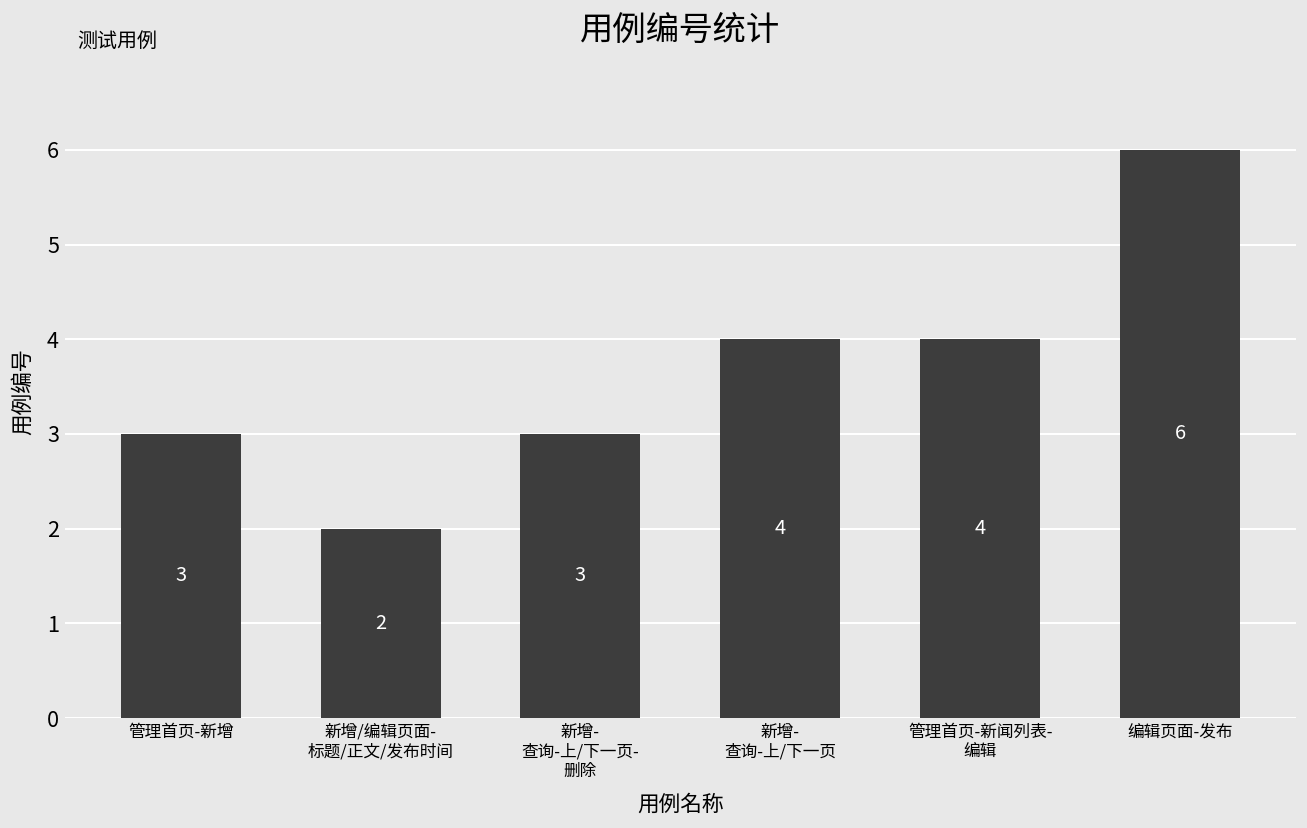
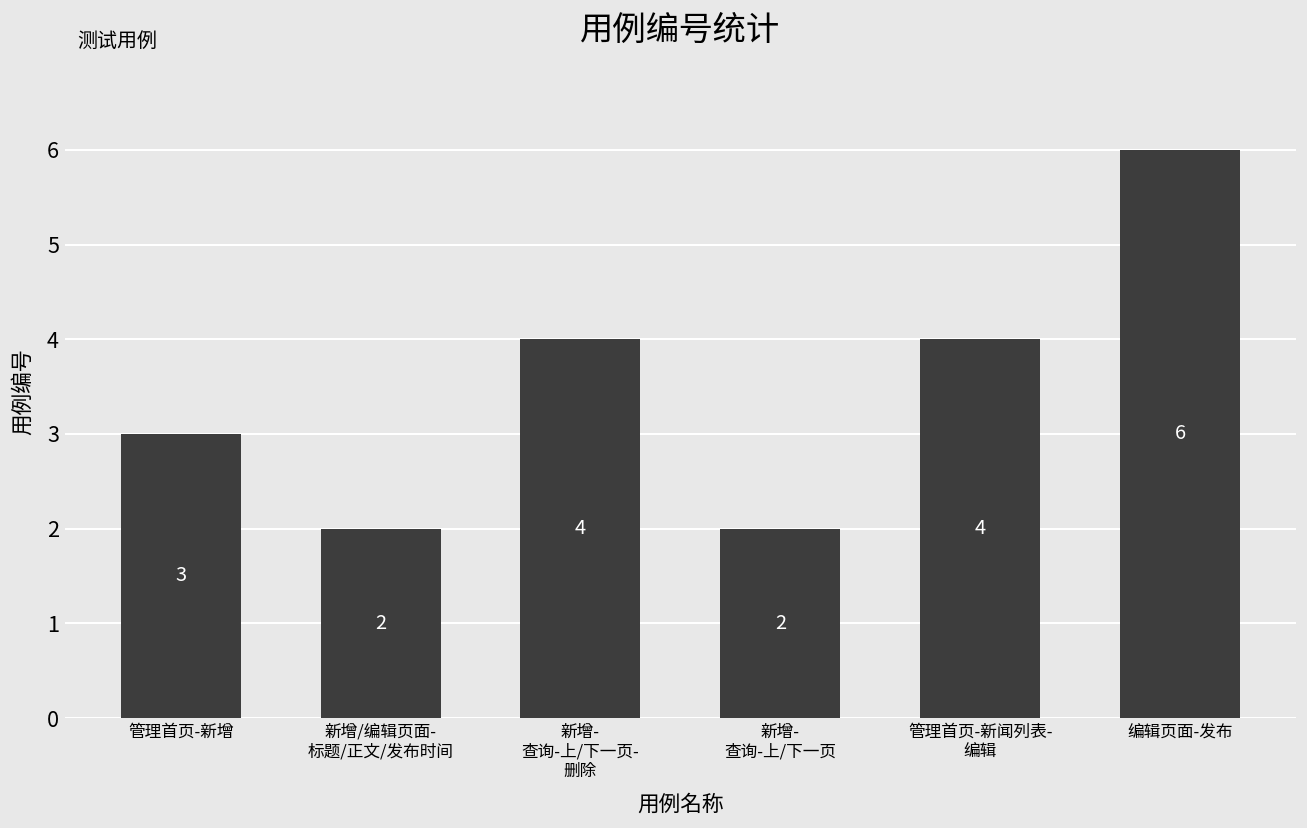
  {
    "管理首页-新增": 3,
    "新增/编辑页面- 标题/正文/发布时间": 2,
-   "新增- 查询-上/下一页- 删除": 3,
-   "新增- 查询-上/下一页": 4,
+   "新增- 查询-上/下一页- 删除": 4,
+   "新增- 查询-上/下一页": 2,
    "管理首页-新闻列表- 编辑": 4,
    "编辑页面-发布": 6
  }
